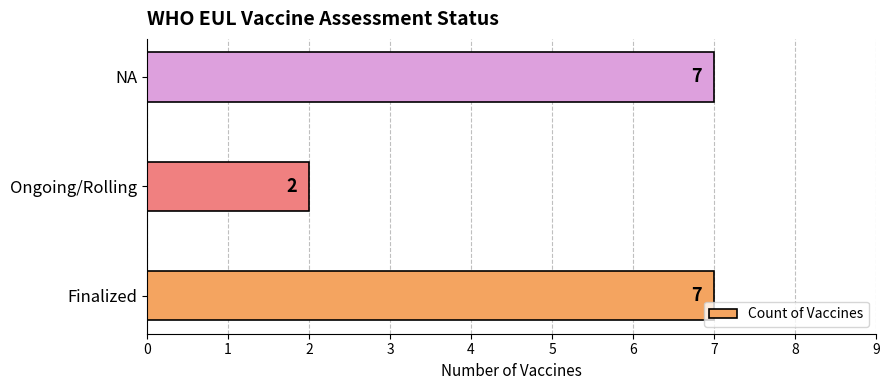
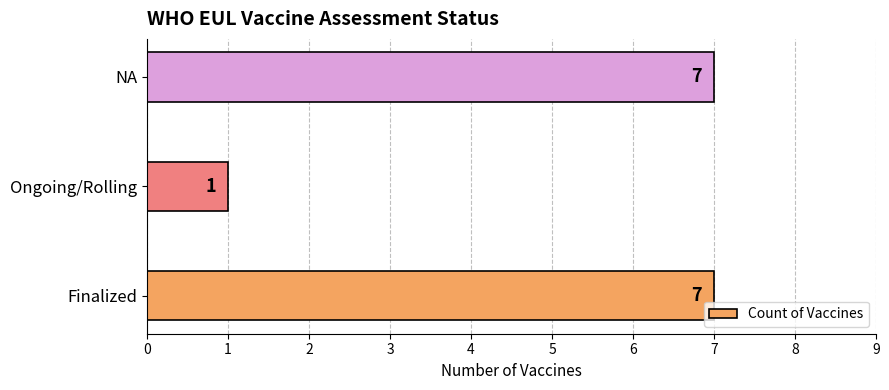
  {
    "NA": 7,
-   "Ongoing/Rolling": 2,
+   "Ongoing/Rolling": 1,
    "Finalized": 7
  }
